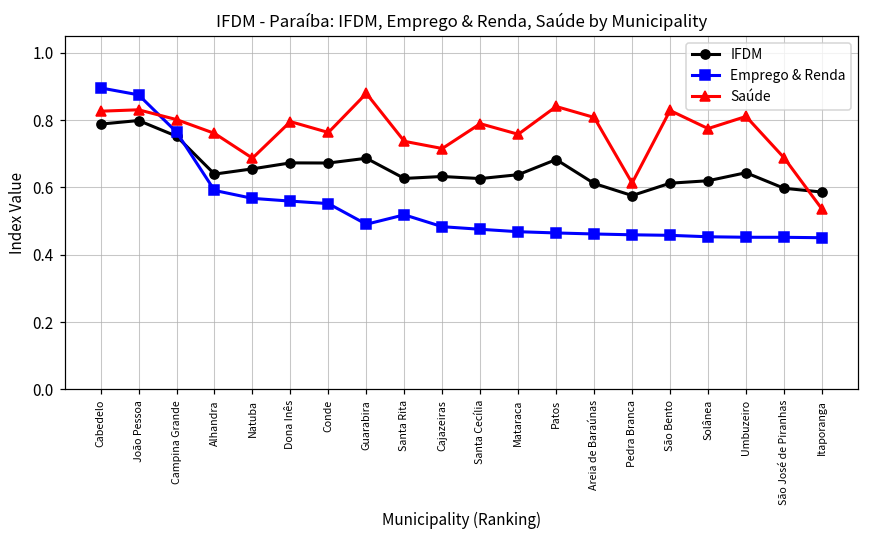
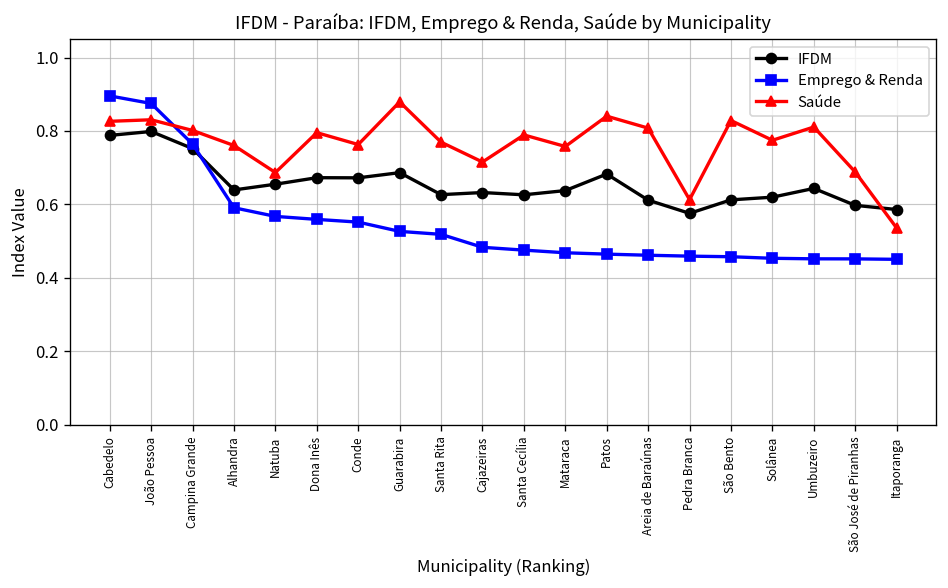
  {
    "IFDM": {
      "Cabedelo": 0.79,
      "João Pessoa": 0.80,
      "Campina Grande": 0.75,
      "Alhandra": 0.64,
      "Natuba": 0.66,
      "Dona Inês": 0.67,
      "Conde": 0.67,
      "Guarabira": 0.69,
      "Santa Rita": 0.63,
      "Cajazeiras": 0.63,
      "Santa Cecília": 0.63,
      "Mataraca": 0.64,
      "Patos": 0.68,
      "Areia de Baraúnas": 0.61,
      "Pedra Branca": 0.58,
      "São Bento": 0.61,
      "Solânea": 0.62,
      "Umbuzeiro": 0.64,
      "São José de Piranhas": 0.60,
      "Itaporanga": 0.59
    },
    "Emprego & Renda": {
      "Cabedelo": 0.90,
      "João Pessoa": 0.87,
      "Campina Grande": 0.76,
      "Alhandra": 0.59,
      "Natuba": 0.57,
      "Dona Inês": 0.56,
      "Conde": 0.55,
-     "Guarabira": 0.49,
+     "Guarabira": 0.53,
      "Santa Rita": 0.52,
      "Cajazeiras": 0.48,
      "Santa Cecília": 0.48,
      "Mataraca": 0.47,
      "Patos": 0.46,
      "Areia de Baraúnas": 0.46,
      "Pedra Branca": 0.46,
      "São Bento": 0.46,
      "Solânea": 0.45,
      "Umbuzeiro": 0.45,
      "São José de Piranhas": 0.45,
      "Itaporanga": 0.45
    },
    "Saúde": {
      "Cabedelo": 0.83,
      "João Pessoa": 0.83,
      "Campina Grande": 0.80,
      "Alhandra": 0.76,
      "Natuba": 0.69,
      "Dona Inês": 0.80,
      "Conde": 0.76,
      "Guarabira": 0.88,
-     "Santa Rita": 0.74,
+     "Santa Rita": 0.77,
      "Cajazeiras": 0.72,
      "Santa Cecília": 0.79,
      "Mataraca": 0.76,
      "Patos": 0.84,
      "Areia de Baraúnas": 0.81,
      "Pedra Branca": 0.61,
      "São Bento": 0.83,
      "Solânea": 0.77,
      "Umbuzeiro": 0.81,
      "São José de Piranhas": 0.69,
      "Itaporanga": 0.54
    }
  }
